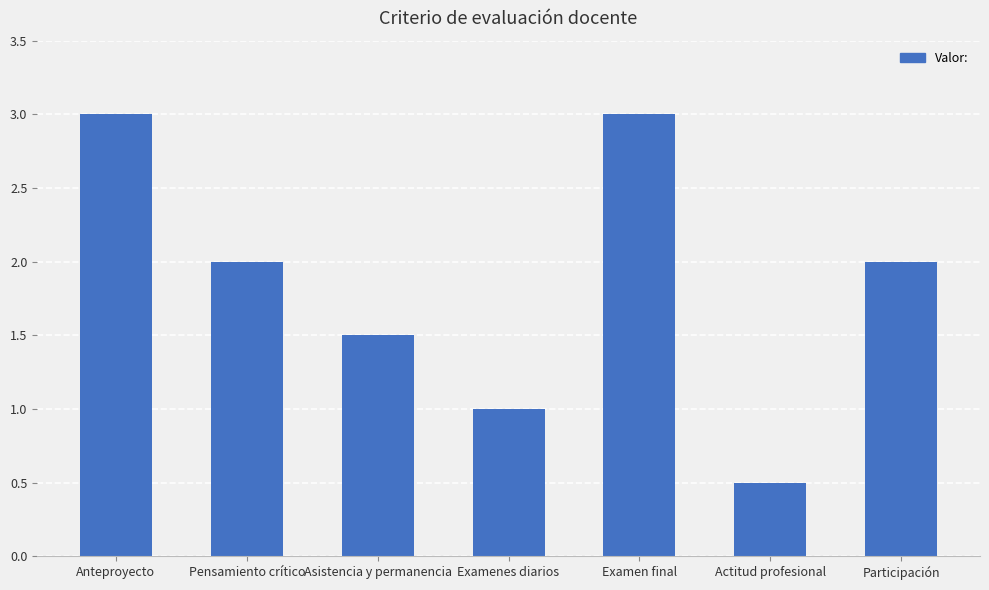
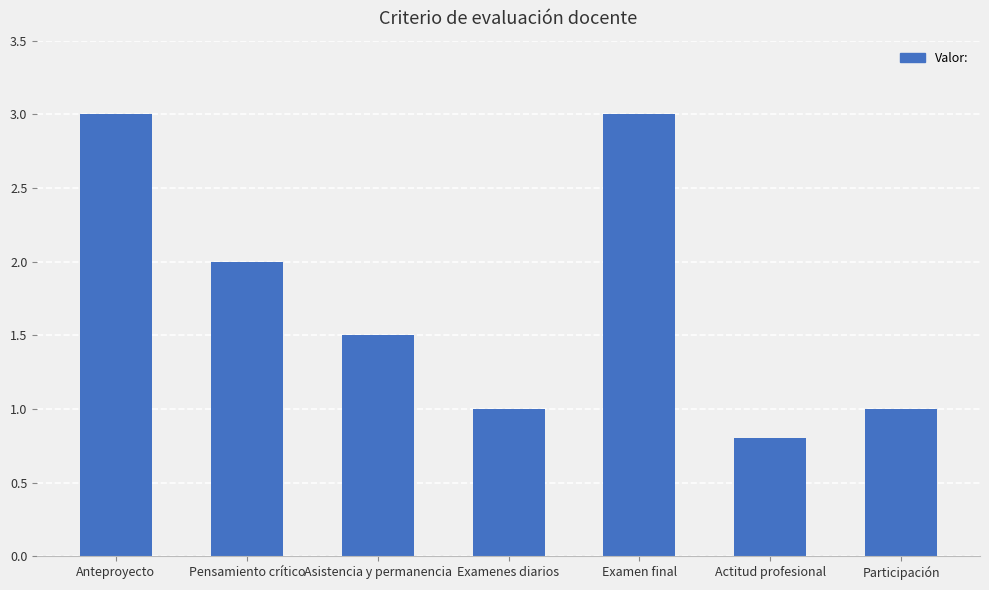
  {
    "Anteproyecto": 3.0,
    "Pensamiento crítico": 2.0,
    "Asistencia y permanencia": 1.5,
    "Examenes diarios": 1.0,
    "Examen final": 3.0,
-   "Actitud profesional": 0.5,
-   "Participación": 2
+   "Actitud profesional": 0.8,
+   "Participación": 1
  }
